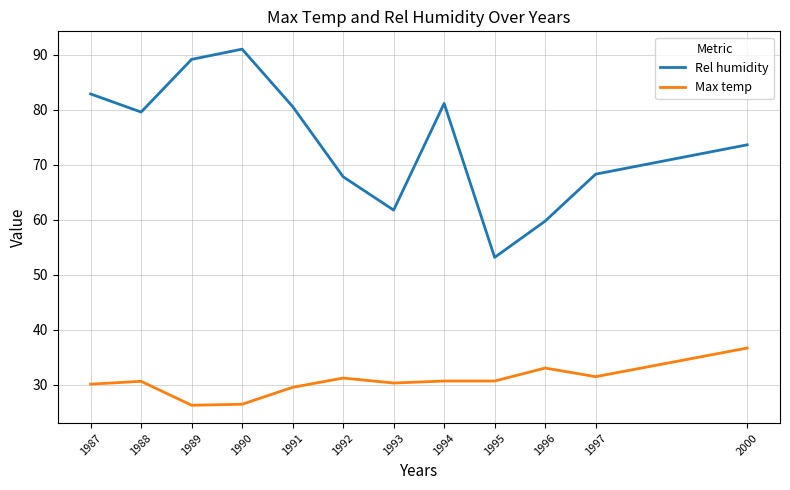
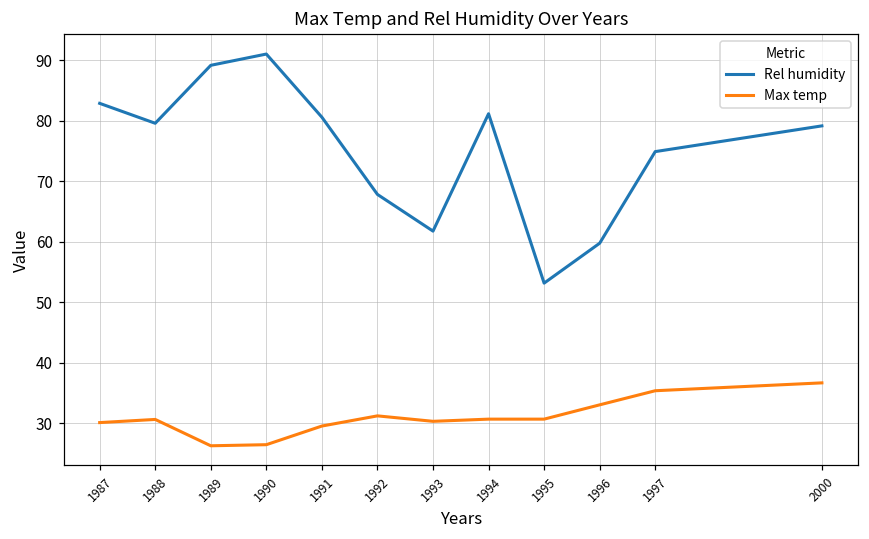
  {
    "Rel humidity": {
      "1987": 83,
      "1988": 80,
      "1989": 89,
      "1990": 91,
      "1991": 81,
      "1992": 68,
      "1993": 62,
      "1994": 81,
      "1995": 53,
      "1996": 60,
-     "1997": 68,
-     "2000": 74
+     "1997": 75,
+     "2000": 79
    },
    "Max temp": {
      "1987": 30,
      "1988": 31,
      "1989": 26,
      "1990": 26,
      "1991": 30,
      "1992": 31,
      "1993": 30,
      "1994": 31,
      "1995": 31,
      "1996": 33,
-     "1997": 32,
+     "1997": 35,
      "2000": 37
    }
  }
